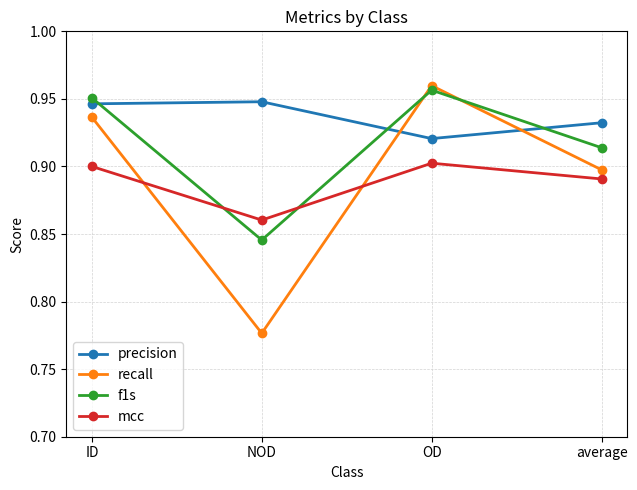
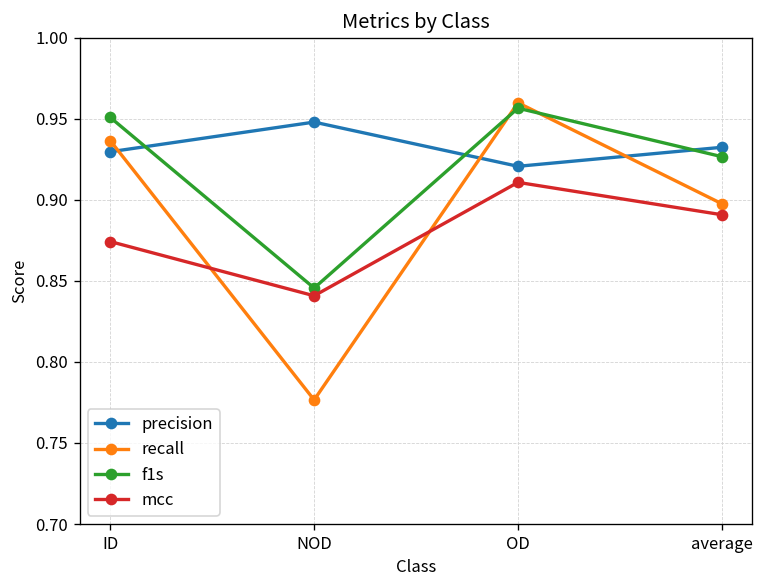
  {
    "precision": {
-     "ID": 0.946,
+     "ID": 0.930,
      "NOD": 0.948,
      "OD": 0.921,
      "average": 0.932
    },
    "recall": {
      "ID": 0.936,
      "NOD": 0.777,
      "OD": 0.960,
      "average": 0.898
    },
    "f1s": {
      "ID": 0.951,
      "NOD": 0.846,
      "OD": 0.956,
-     "average": 0.914
+     "average": 0.927
    },
    "mcc": {
-     "ID": 0.900,
-     "NOD": 0.860,
-     "OD": 0.902,
+     "ID": 0.874,
+     "NOD": 0.841,
+     "OD": 0.911,
      "average": 0.891
    }
  }
